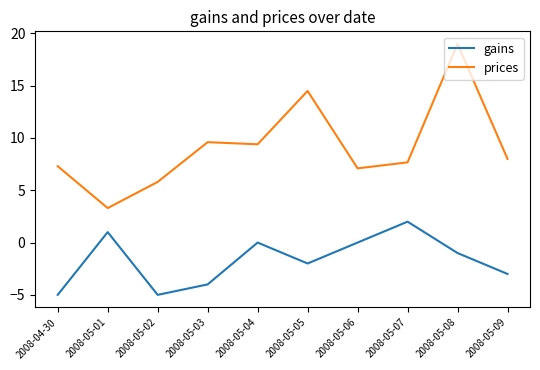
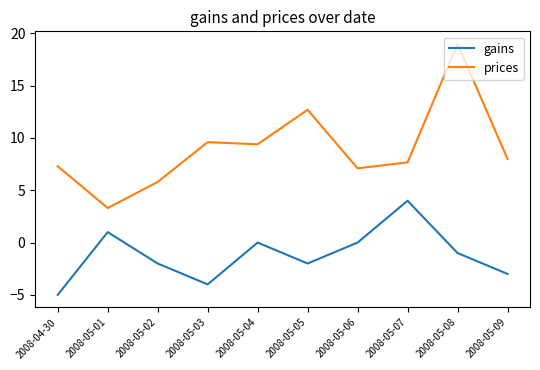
  {
    "gains": {
      "2008-04-30": -5,
      "2008-05-01": 1,
-     "2008-05-02": -5,
+     "2008-05-02": -2,
      "2008-05-03": -4,
      "2008-05-04": 0,
      "2008-05-05": -2,
      "2008-05-06": 0,
-     "2008-05-07": 2,
+     "2008-05-07": 4,
      "2008-05-08": -1,
      "2008-05-09": -3
    },
    "prices": {
      "2008-04-30": 7.3,
      "2008-05-01": 3.3,
      "2008-05-02": 5.8,
      "2008-05-03": 9.6,
      "2008-05-04": 9.4,
-     "2008-05-05": 14.5,
+     "2008-05-05": 12.7,
      "2008-05-06": 7.1,
      "2008-05-07": 7.7,
      "2008-05-09": 8.0
    }
  }
